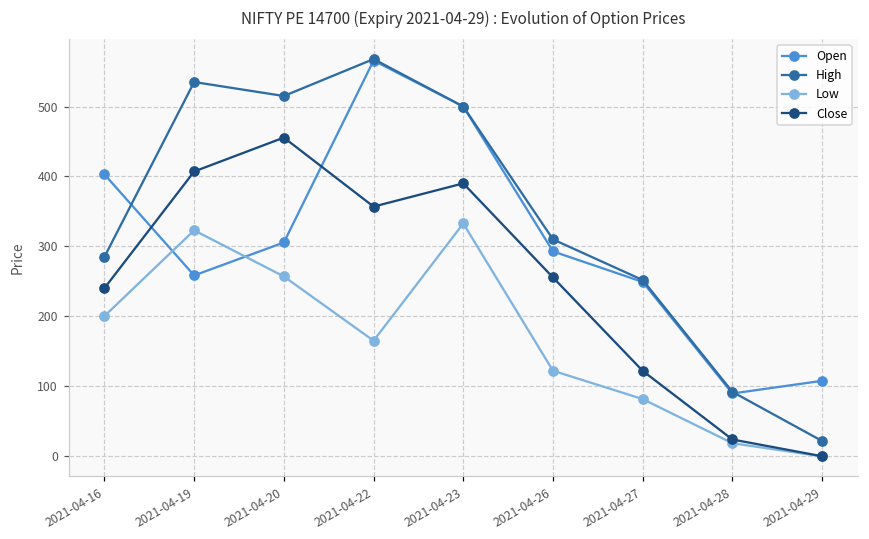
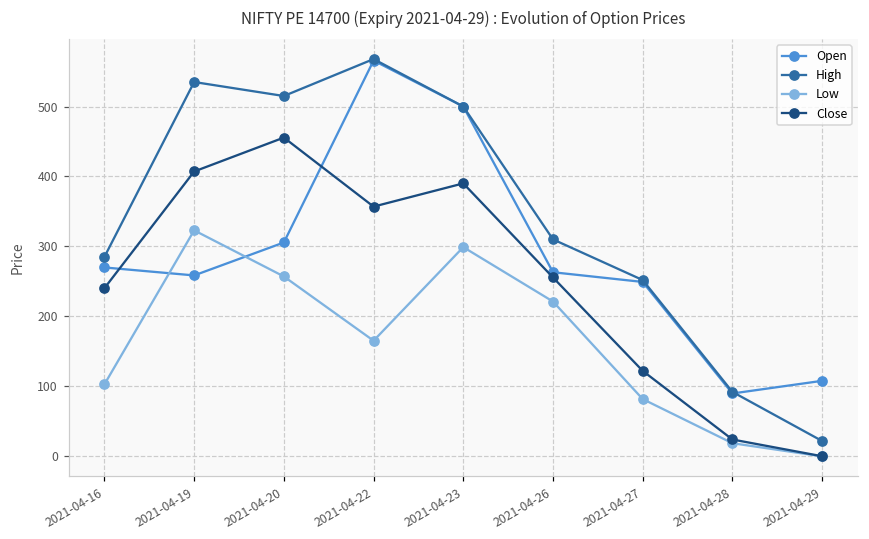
  {
    "Open": {
-     "2021-04-16": 400,
+     "2021-04-16": 270,
      "2021-04-19": 260,
      "2021-04-20": 310,
-     "2021-04-26": 290,
+     "2021-04-26": 260,
      "2021-04-29": 110
    },
    "Low": {
-     "2021-04-16": 200,
+     "2021-04-16": 100,
      "2021-04-19": 320,
      "2021-04-20": 260,
      "2021-04-22": 170,
-     "2021-04-23": 330,
-     "2021-04-26": 120,
+     "2021-04-23": 300,
+     "2021-04-26": 220,
      "2021-04-27": 80,
      "2021-04-28": 20
    }
  }
